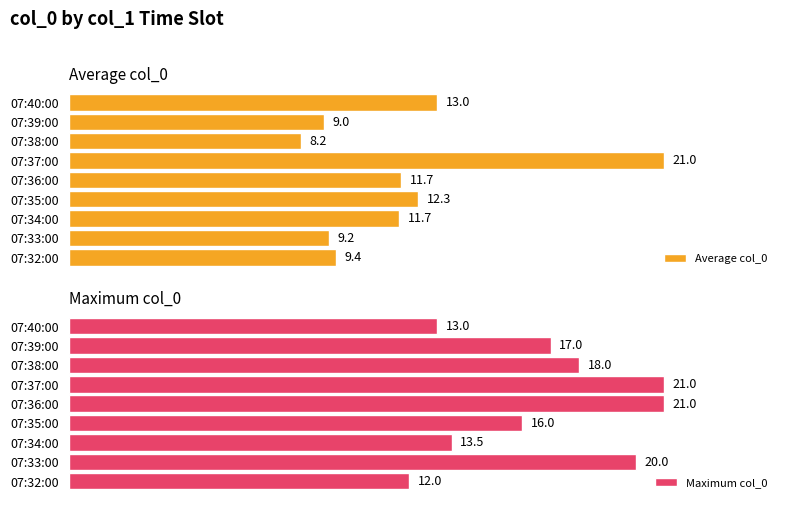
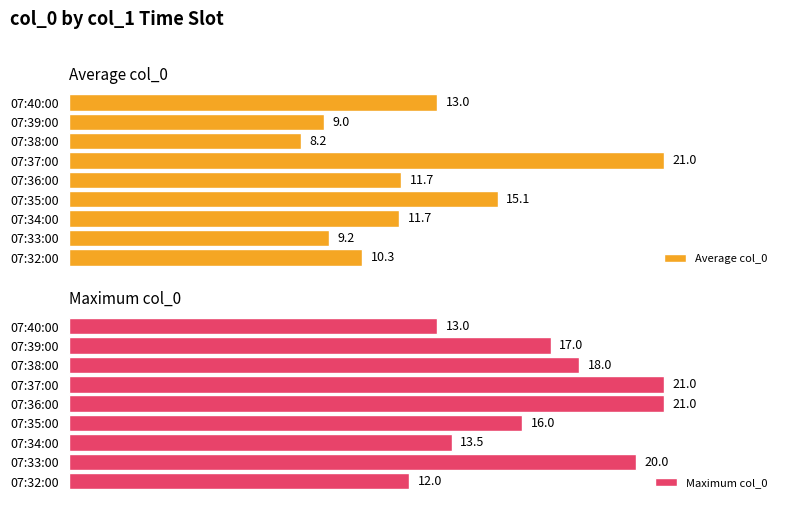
  {
    "Average col_0": {
      "07:40:00": 13.0,
      "07:39:00": 9.0,
      "07:38:00": 8.2,
      "07:37:00": 21.0,
      "07:36:00": 11.7,
-     "07:35:00": 12.3,
+     "07:35:00": 15.1,
      "07:34:00": 11.7,
      "07:33:00": 9.2,
-     "07:32:00": 9.4
+     "07:32:00": 10.3
    },
    "Maximum col_0": {
      "07:40:00": 13.0,
      "07:39:00": 17.0,
      "07:38:00": 18.0,
      "07:37:00": 21.0,
      "07:36:00": 21.0,
      "07:35:00": 16.0,
      "07:34:00": 13.5,
      "07:33:00": 20.0,
      "07:32:00": 12.0
    }
  }
